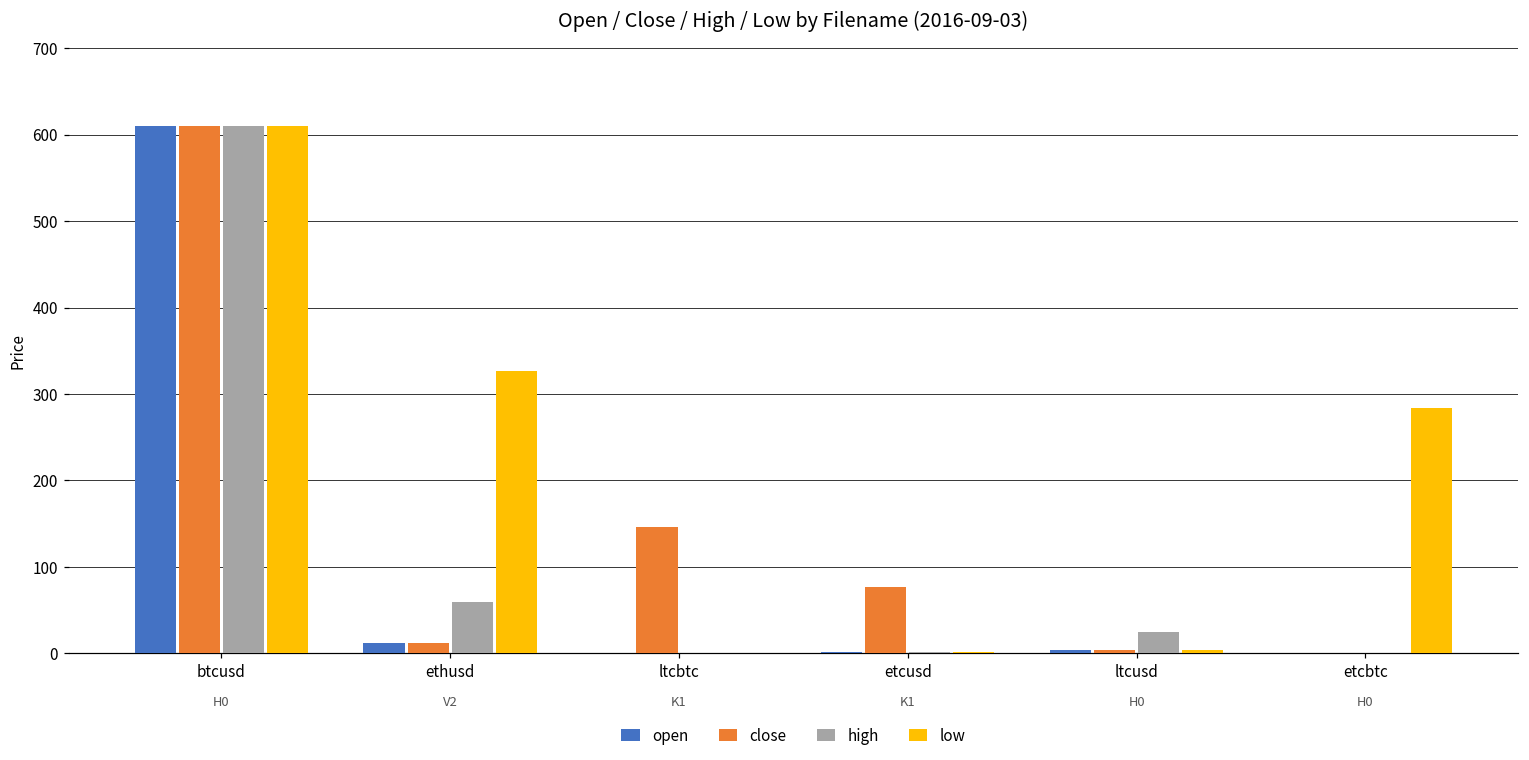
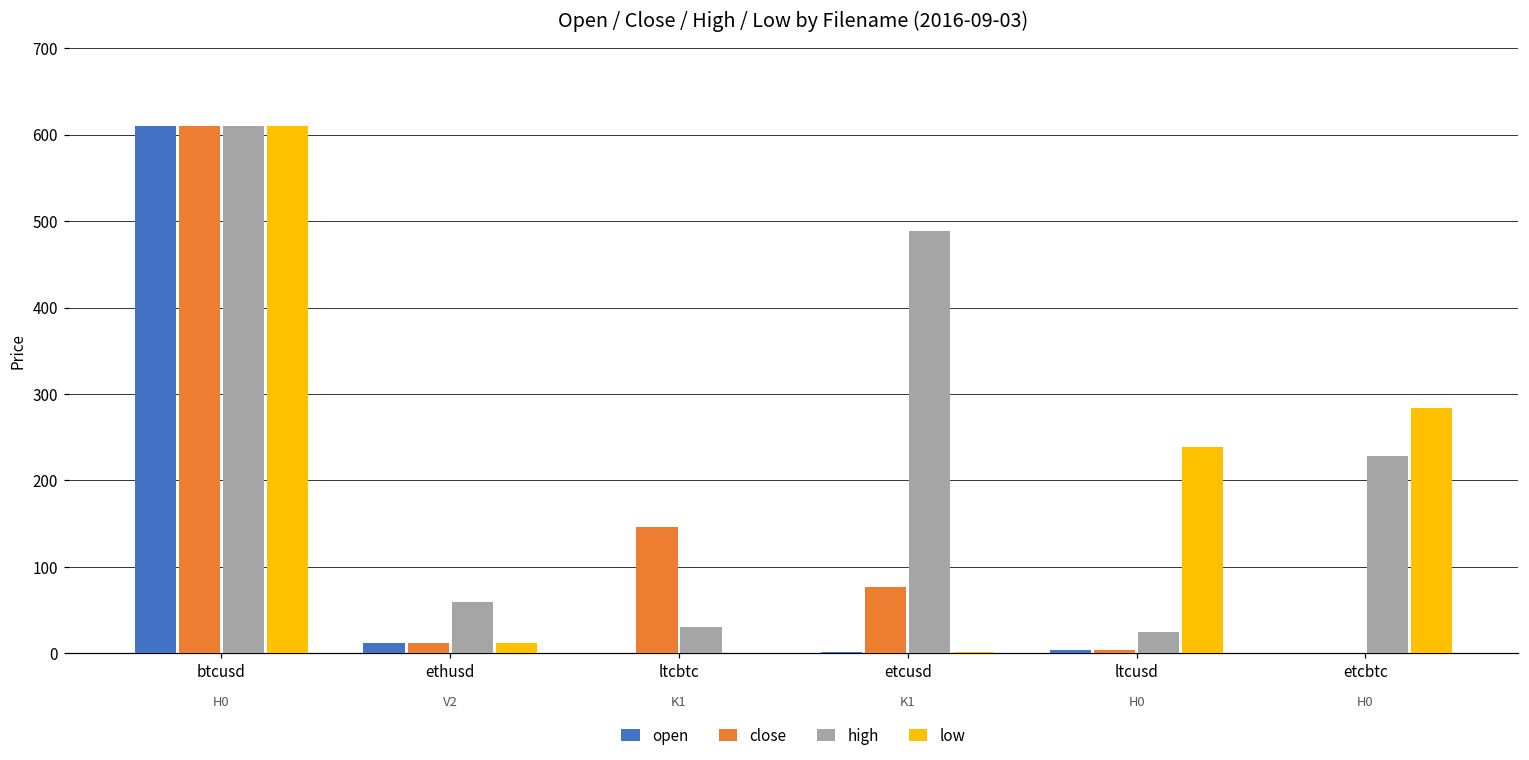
  {
    "open": {
      "btcusd": 610,
      "ethusd": 10,
      "ltcusd": 0
    },
    "close": {
      "btcusd": 610,
      "ethusd": 10,
      "ltcbtc": 150,
      "etcusd": 80,
      "ltcusd": 0
    },
    "high": {
      "btcusd": 610,
      "ethusd": 60,
-     "ltcbtc": 0,
-     "etcusd": 0,
+     "ltcbtc": 30,
+     "etcusd": 490,
      "ltcusd": 20,
-     "etcbtc": 0
+     "etcbtc": 230
    },
    "low": {
      "btcusd": 610,
-     "ethusd": 330,
-     "ltcusd": 0,
+     "ethusd": 10,
+     "ltcusd": 240,
      "etcbtc": 280
    }
  }
